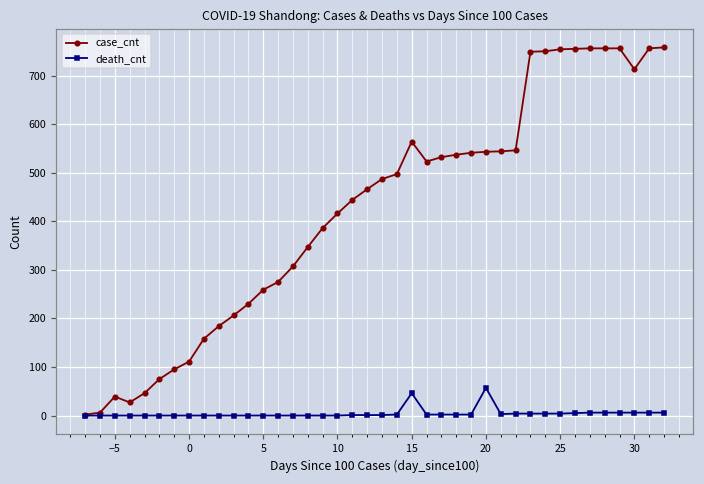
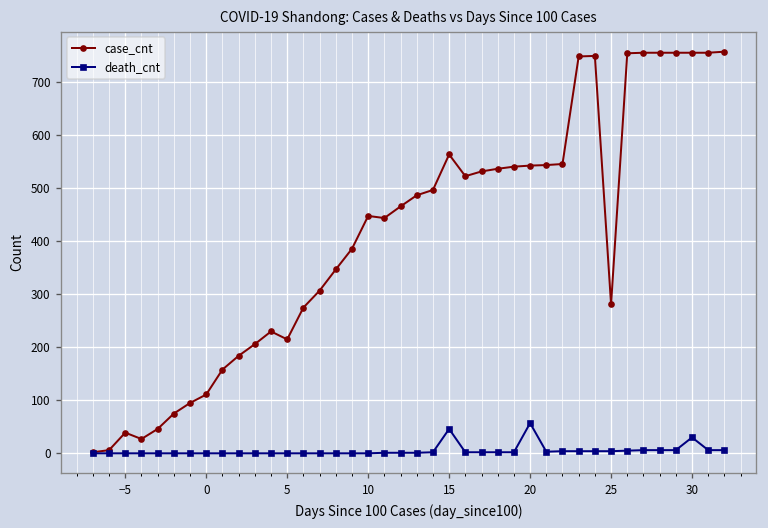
  {
    "case_cnt": {
      "−5": 40,
      "0": 110,
-     "5": 260,
-     "10": 420,
+     "5": 220,
+     "10": 450,
      "15": 560,
      "20": 540,
-     "25": 750,
-     "30": 710
+     "25": 280,
+     "30": 760
    },
    "death_cnt": {
      "−5": 0,
      "0": 0,
      "5": 0,
      "10": 0,
      "15": 50,
      "20": 60,
      "25": 0,
-     "30": 10
+     "30": 30
    }
  }
